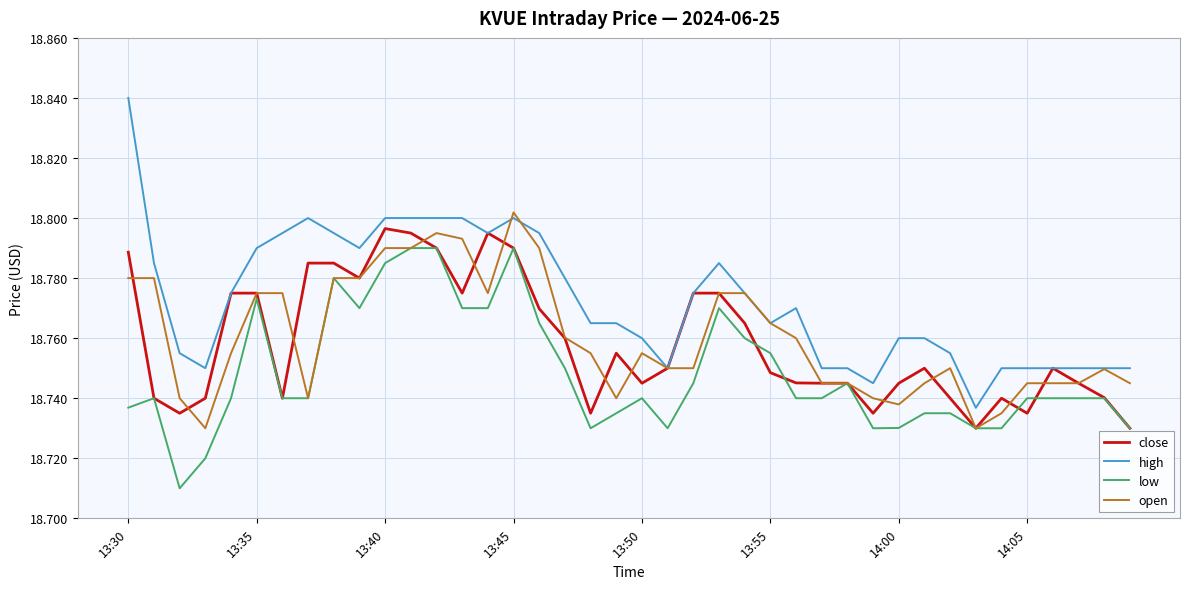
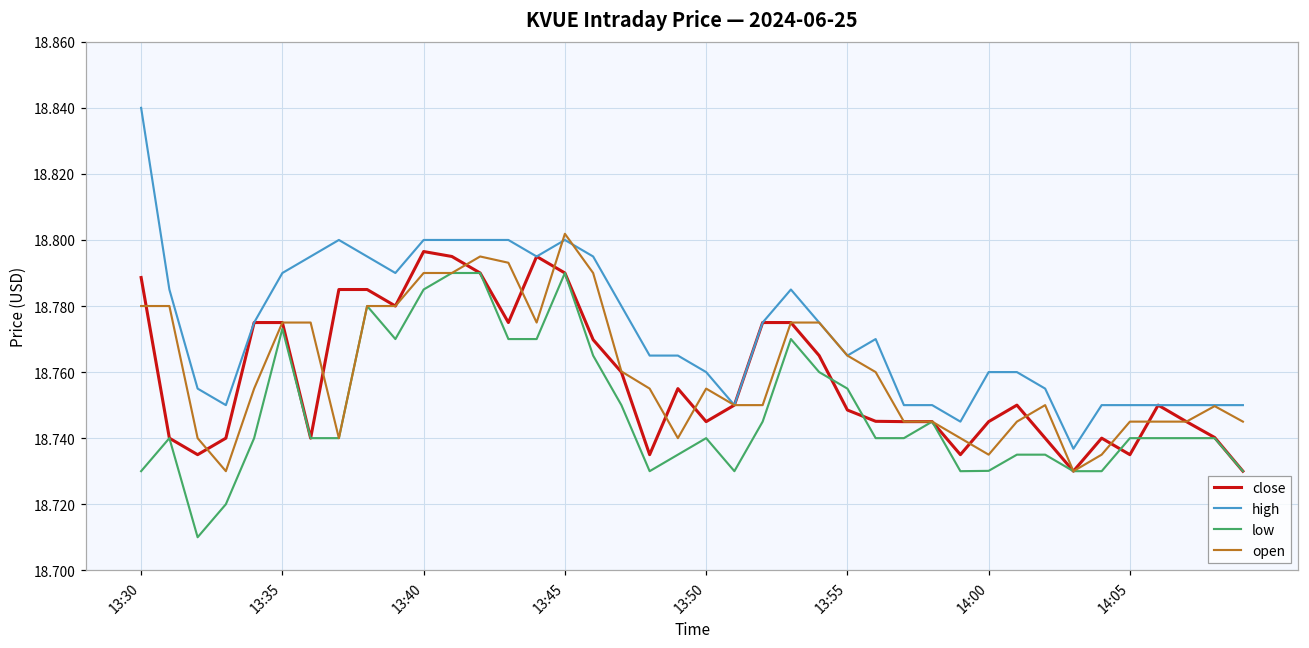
  {
    "close": {
      "13:30": 18.789,
      "13:40": 18.796,
      "13:50": 18.745,
      "13:55": 18.749,
      "14:00": 18.745,
      "14:05": 18.735
    },
    "high": {
      "13:30": 18.840,
      "13:35": 18.790,
      "13:40": 18.800,
      "13:45": 18.800,
      "13:50": 18.760,
      "14:00": 18.760,
      "14:05": 18.750
    },
    "low": {
-     "13:30": 18.737,
+     "13:30": 18.730,
      "13:35": 18.773,
      "13:40": 18.785,
      "13:50": 18.740,
      "13:55": 18.755,
      "14:00": 18.730,
      "14:05": 18.740
    },
    "open": {
      "13:30": 18.780,
      "13:40": 18.790,
      "13:45": 18.802,
      "13:50": 18.755,
-     "14:00": 18.738,
+     "14:00": 18.735,
      "14:05": 18.745
    }
  }
